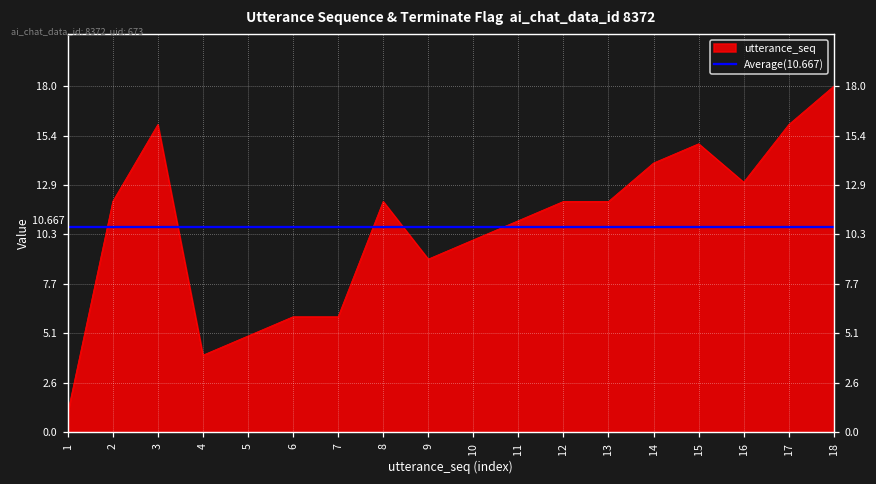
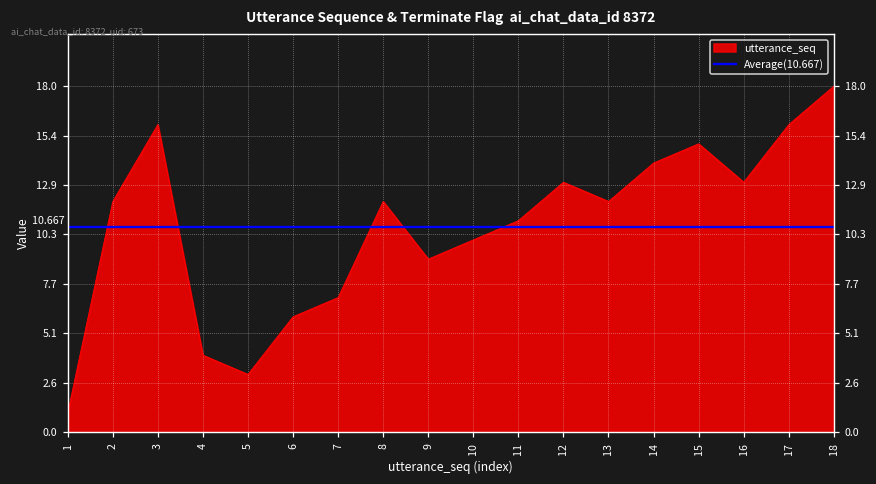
  {
    "1": 1,
    "2": 12,
    "3": 16,
    "4": 4,
-   "5": 5,
+   "5": 3,
    "6": 6,
-   "7": 6,
+   "7": 7,
    "8": 12,
    "9": 9,
    "10": 10,
    "11": 11,
-   "12": 12,
+   "12": 13,
    "13": 12,
    "14": 14,
    "15": 15,
    "16": 13,
    "17": 16,
    "18": 18
  }
